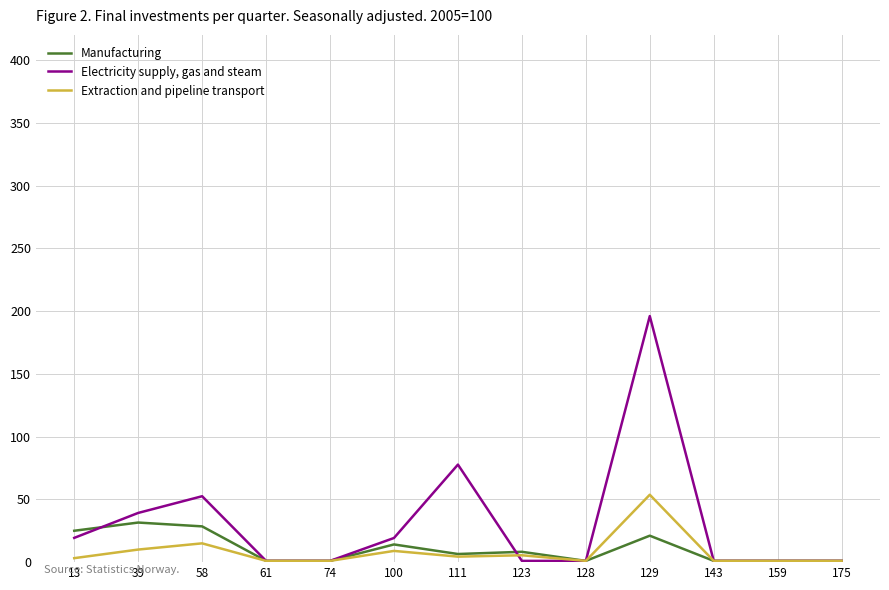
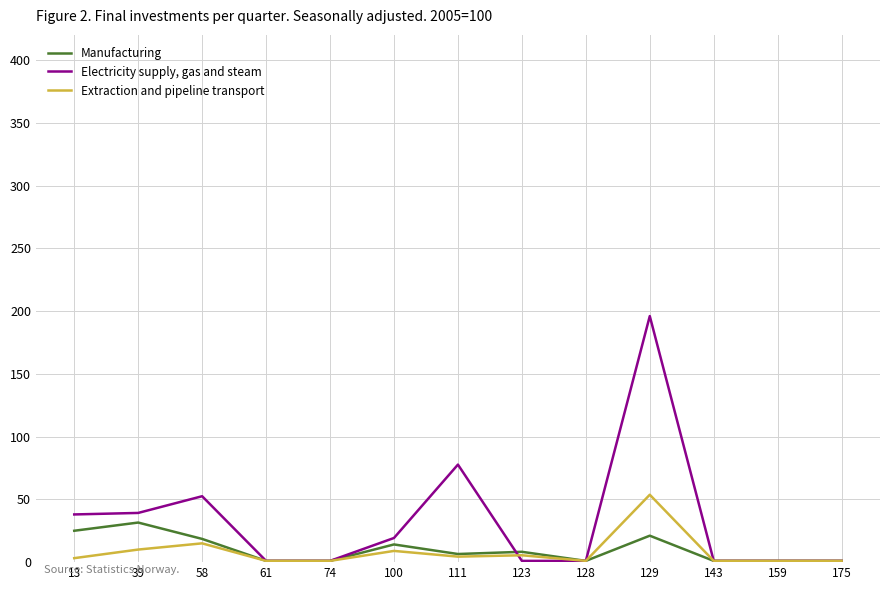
  {
    "Manufacturing": {
      "13": 25,
      "39": 32,
-     "58": 28,
+     "58": 19,
      "100": 14,
      "111": 6,
      "123": 8,
      "129": 21
    },
    "Electricity supply, gas and steam": {
-     "13": 19,
+     "13": 38,
      "39": 39,
      "58": 53,
      "100": 19,
      "111": 78,
      "123": 1,
      "129": 196
    },
    "Extraction and pipeline transport": {
      "13": 3,
      "39": 10,
      "58": 15,
      "100": 9,
      "111": 4,
      "123": 5,
      "129": 54
    }
  }
